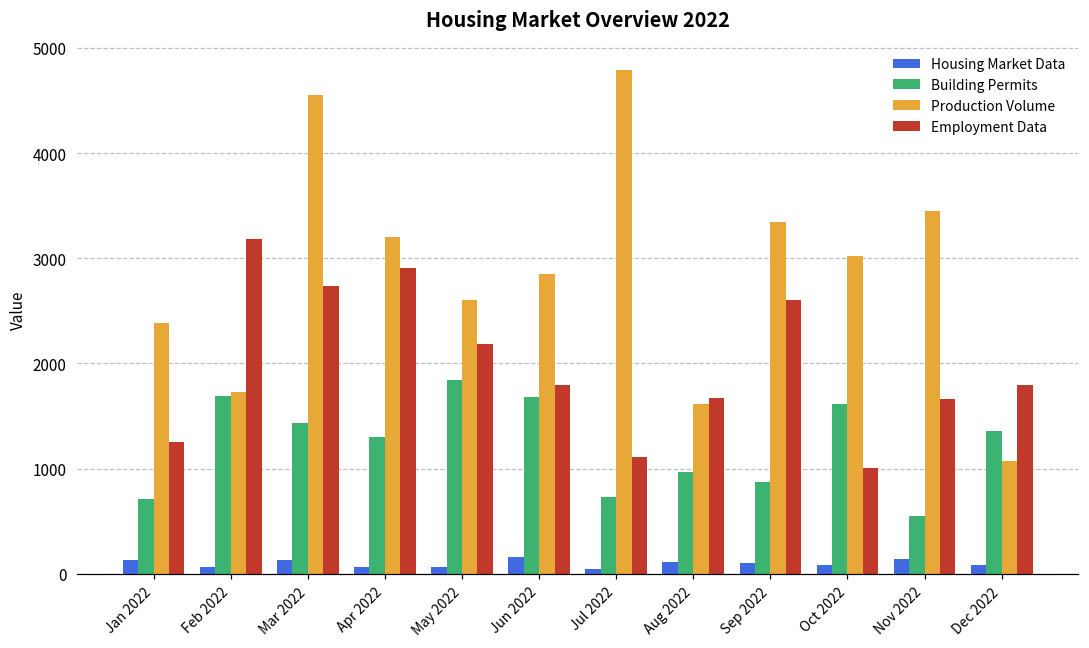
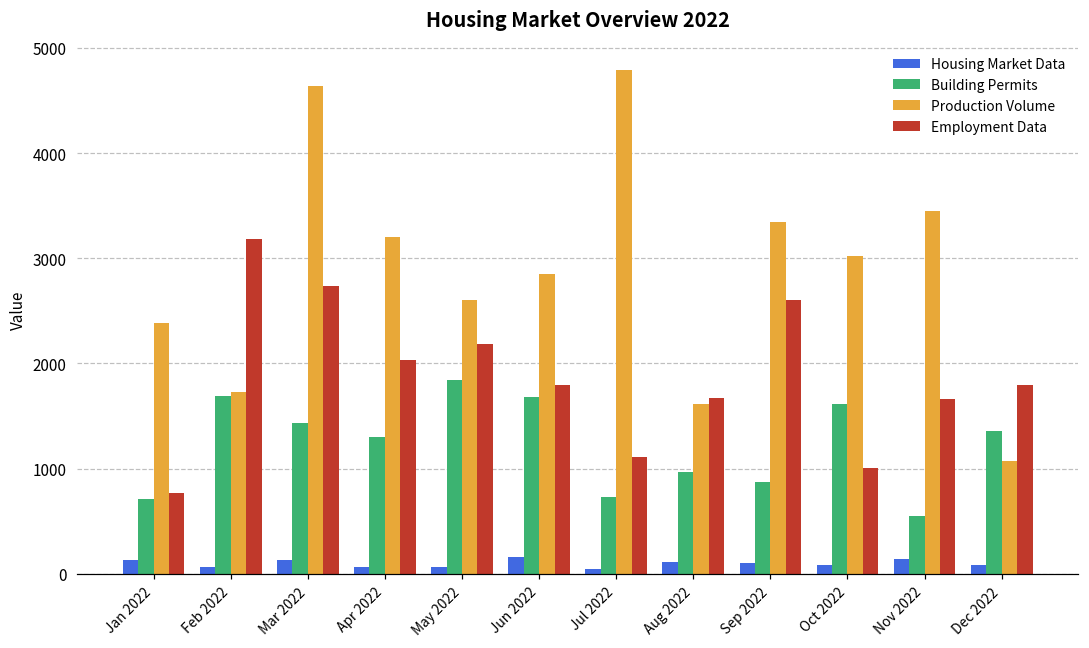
  {
    "Housing Market Data": {
      "Jan 2022": 100,
      "Feb 2022": 100,
      "Mar 2022": 100,
      "Apr 2022": 100,
      "May 2022": 100,
      "Jun 2022": 200,
      "Jul 2022": 0,
      "Aug 2022": 100,
      "Sep 2022": 100,
      "Oct 2022": 100,
      "Nov 2022": 100,
      "Dec 2022": 100
    },
    "Building Permits": {
      "Jan 2022": 700,
      "Feb 2022": 1700,
      "Mar 2022": 1400,
      "Apr 2022": 1300,
      "May 2022": 1800,
      "Jun 2022": 1700,
      "Jul 2022": 700,
      "Aug 2022": 1000,
      "Sep 2022": 900,
      "Oct 2022": 1600,
      "Nov 2022": 600,
      "Dec 2022": 1400
    },
    "Production Volume": {
      "Jan 2022": 2400,
      "Feb 2022": 1700,
-     "Mar 2022": 4500,
+     "Mar 2022": 4600,
      "Apr 2022": 3200,
      "May 2022": 2600,
      "Jun 2022": 2800,
      "Jul 2022": 4800,
      "Aug 2022": 1600,
      "Sep 2022": 3300,
      "Oct 2022": 3000,
      "Nov 2022": 3400,
      "Dec 2022": 1100
    },
    "Employment Data": {
-     "Jan 2022": 1200,
+     "Jan 2022": 800,
      "Feb 2022": 3200,
      "Mar 2022": 2700,
-     "Apr 2022": 2900,
+     "Apr 2022": 2000,
      "May 2022": 2200,
      "Jun 2022": 1800,
      "Jul 2022": 1100,
      "Aug 2022": 1700,
      "Sep 2022": 2600,
      "Oct 2022": 1000,
      "Nov 2022": 1700,
      "Dec 2022": 1800
    }
  }
